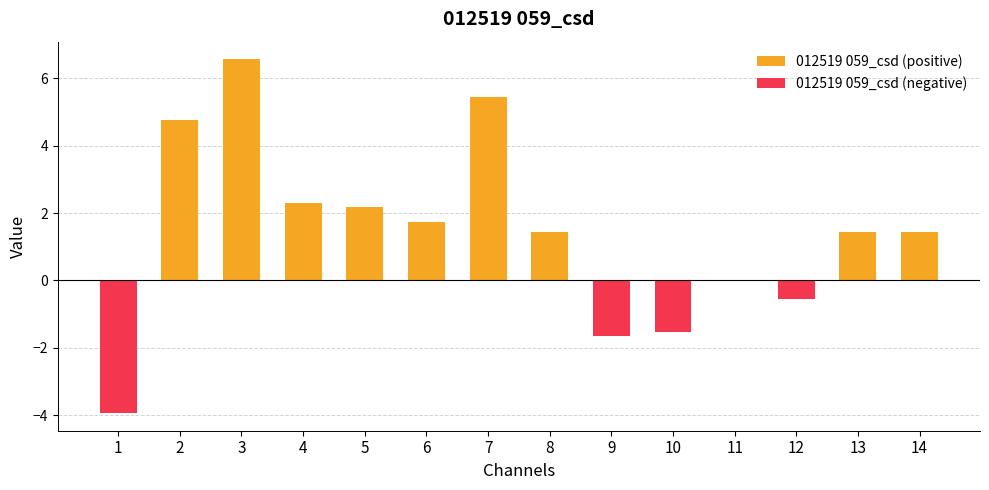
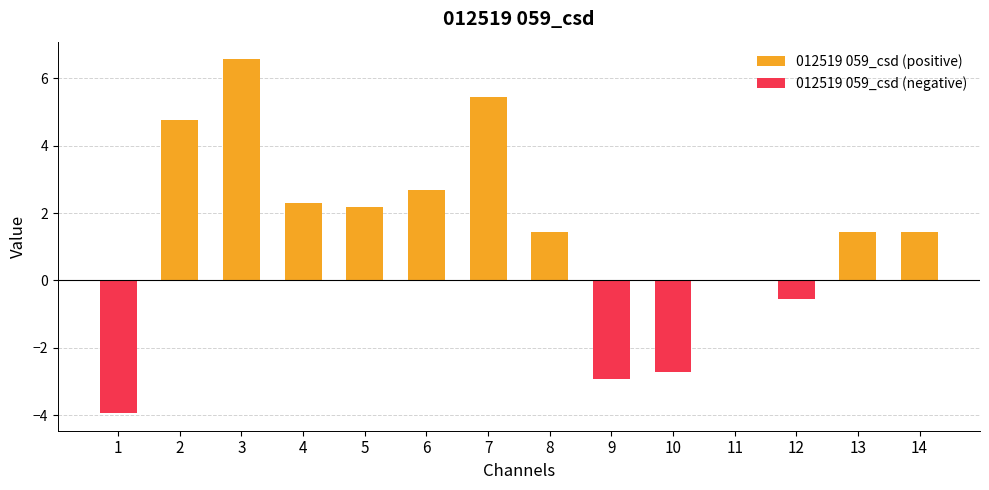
  {
    "012519 059_csd (positive)": {
      "1": 0.0,
      "2": 4.8,
      "3": 6.6,
      "4": 2.3,
      "5": 2.2,
-     "6": 1.7,
+     "6": 2.7,
      "7": 5.4,
      "8": 1.4,
      "9": 0.0,
      "10": 0.0,
      "11": 0.0,
      "12": 0.0,
      "13": 1.4,
      "14": 1.4
    },
    "012519 059_csd (negative)": {
      "1": -3.9,
      "2": 0.0,
      "3": 0.0,
      "4": 0.0,
      "5": 0.0,
      "6": 0.0,
      "7": 0.0,
      "8": 0.0,
-     "9": -1.7,
-     "10": -1.5,
+     "9": -2.9,
+     "10": -2.7,
      "11": 0.0,
      "12": -0.6,
      "13": 0.0,
      "14": 0.0
    }
  }
